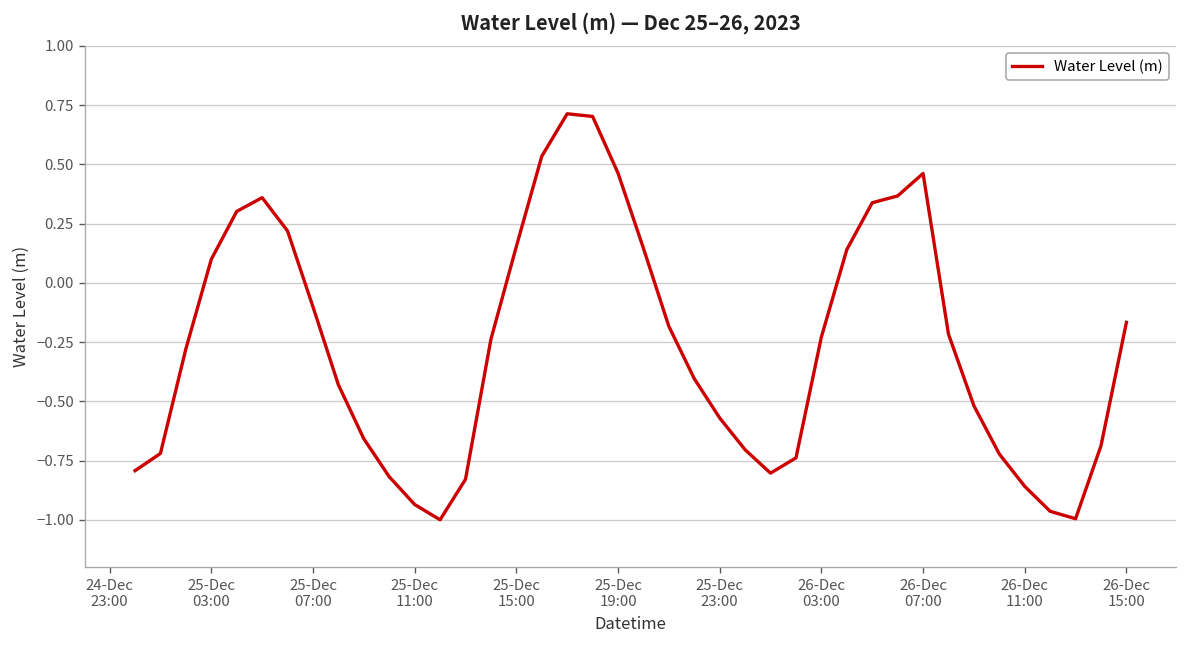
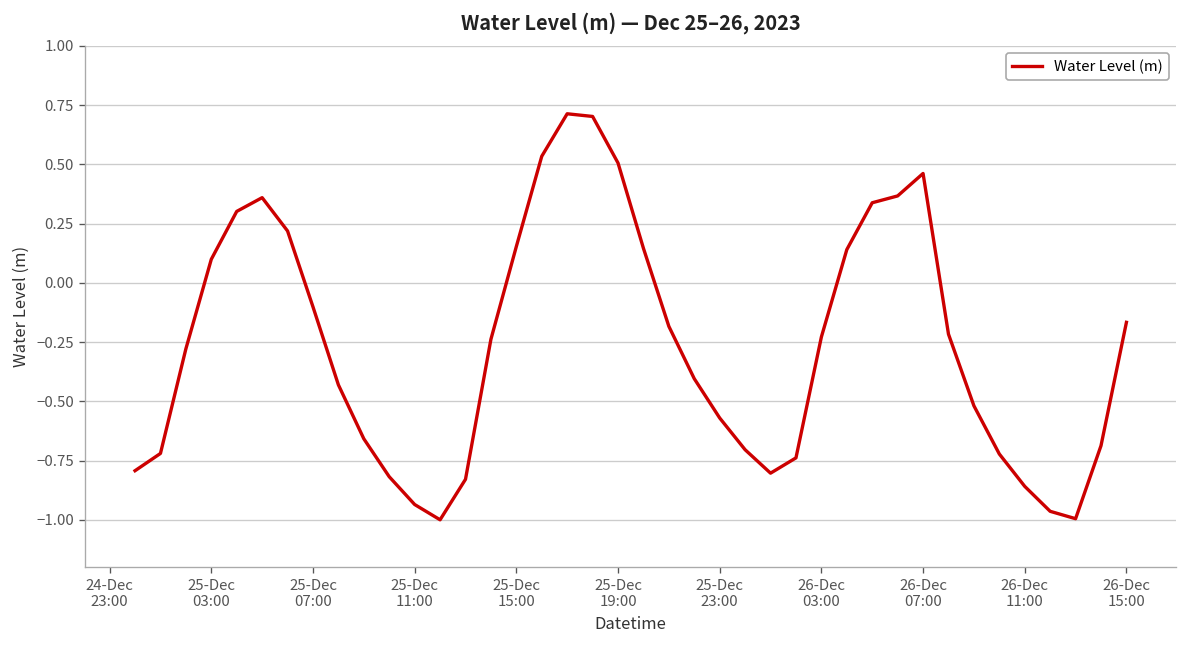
  {
    "25-Dec 03:00": 0.10,
    "25-Dec 07:00": -0.10,
    "25-Dec 11:00": -0.94,
    "25-Dec 15:00": 0.15,
-   "25-Dec 19:00": 0.46,
+   "25-Dec 19:00": 0.51,
    "25-Dec 23:00": -0.57,
    "26-Dec 03:00": -0.23,
    "26-Dec 07:00": 0.46,
    "26-Dec 11:00": -0.86,
    "26-Dec 15:00": -0.17
  }
